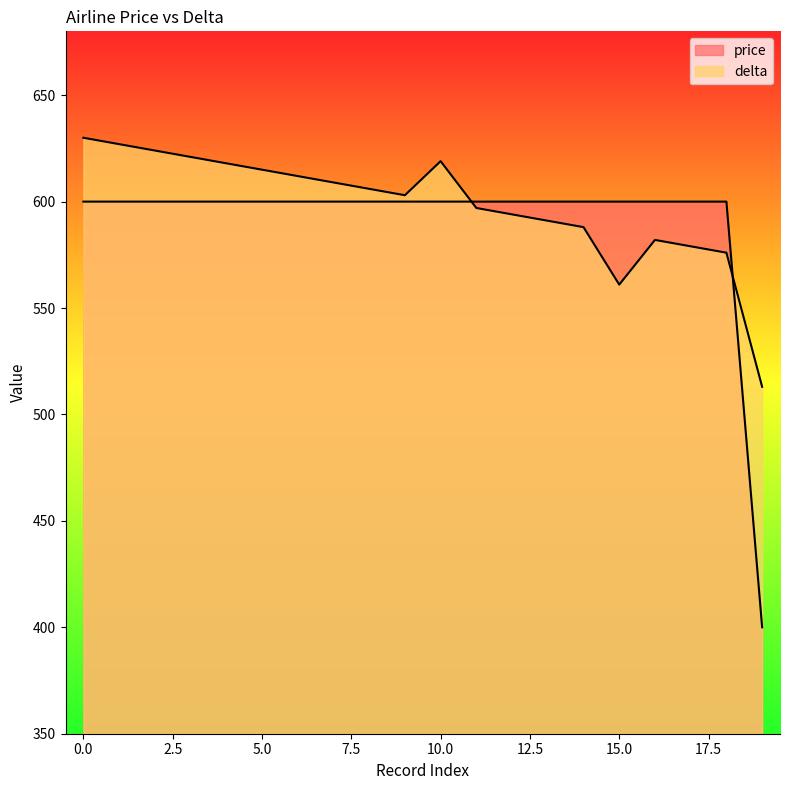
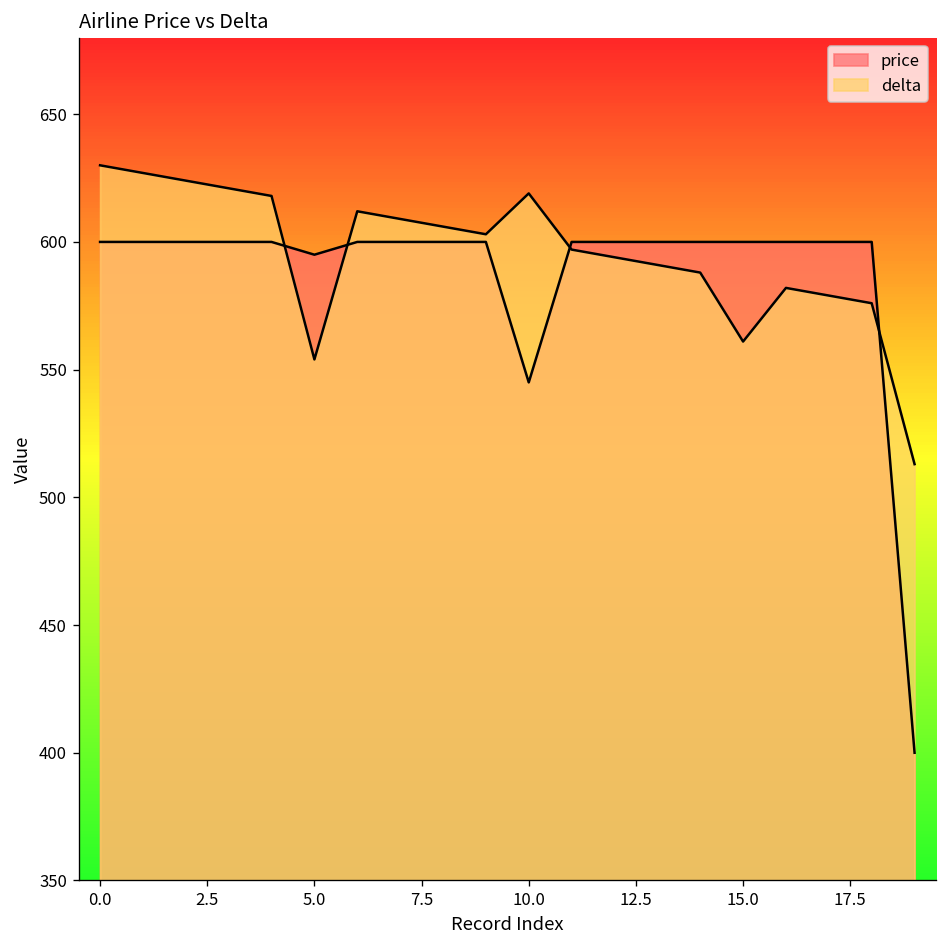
  {
    "price": {
      "0.0": 600,
-     "5.0": 600,
-     "10.0": 600,
+     "5.0": 595,
+     "10.0": 545,
      "15.0": 600
    },
    "delta": {
      "0.0": 630,
-     "5.0": 615,
+     "5.0": 554,
      "10.0": 619,
      "15.0": 561
    }
  }
